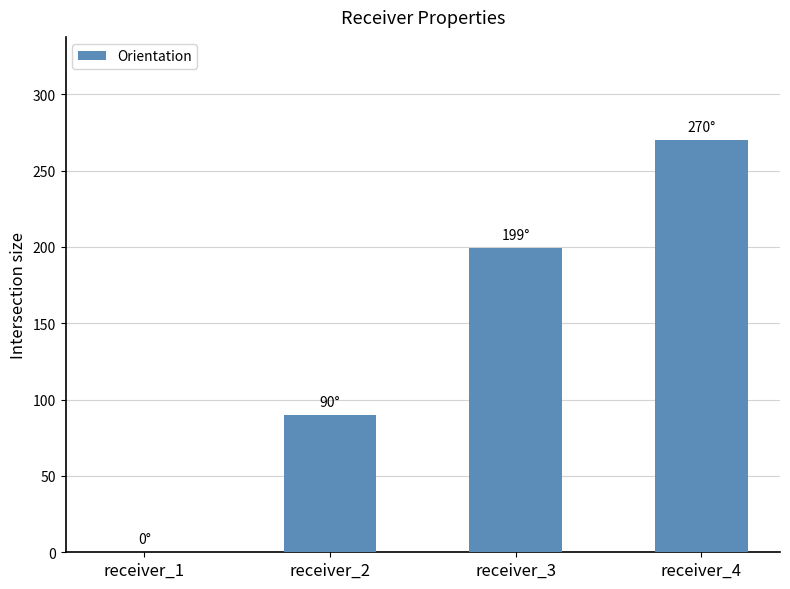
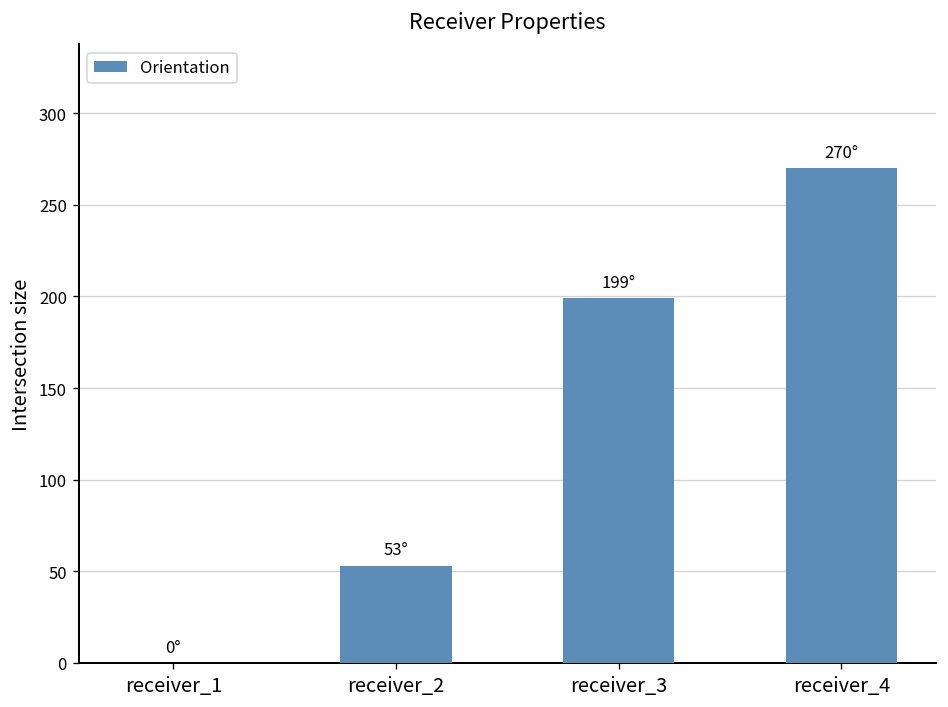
  {
    "receiver_1": "0°",
-   "receiver_2": "90°",
+   "receiver_2": "53°",
    "receiver_3": "199°",
    "receiver_4": "270°"
  }
